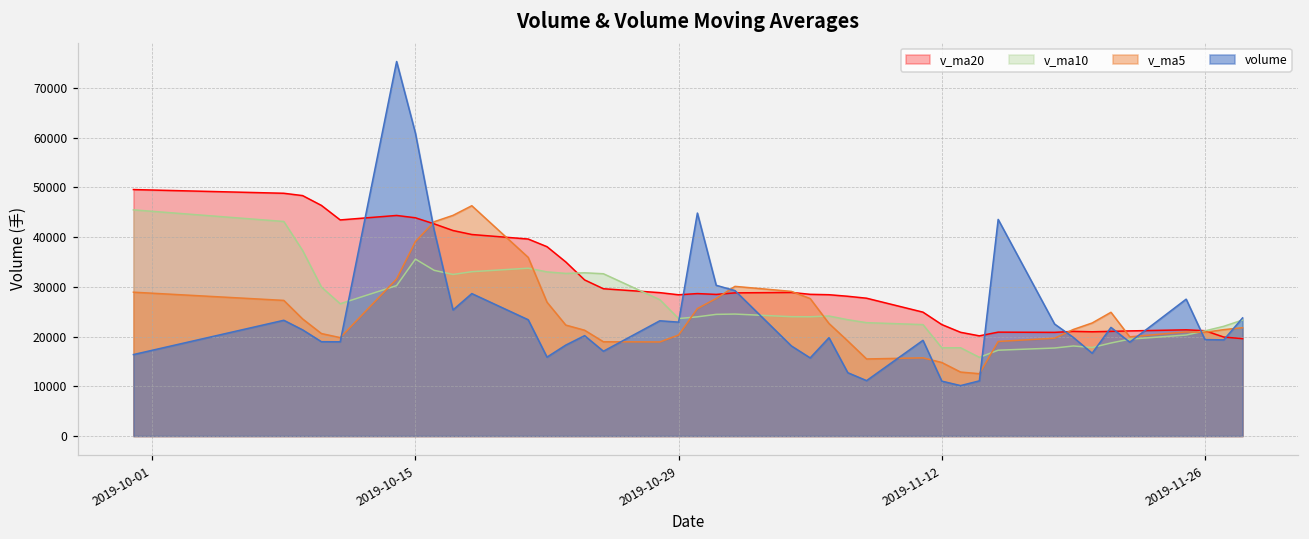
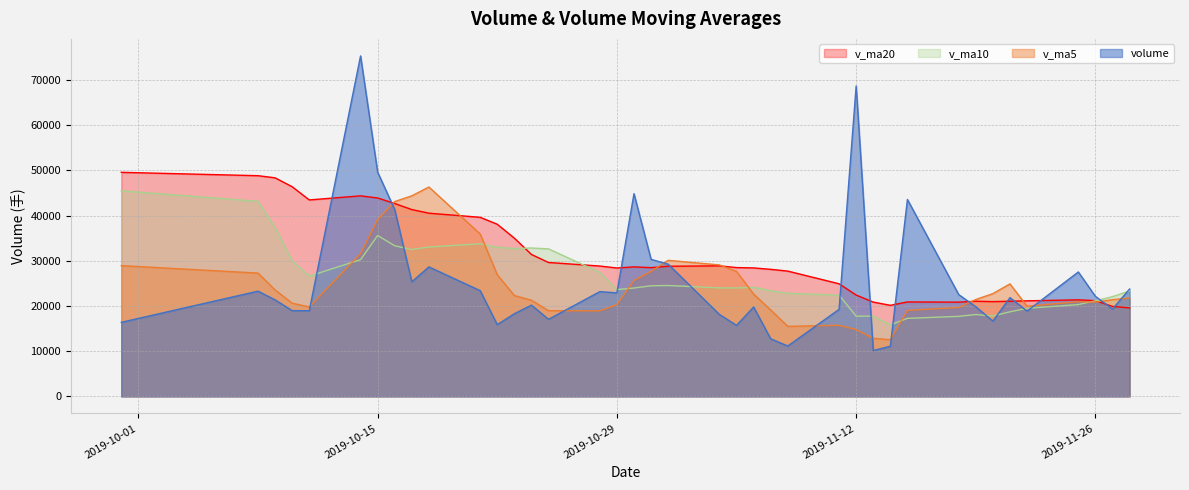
  {
    "v_ma10": {
      "2019-10-15": 36000,
      "2019-10-29": 24000,
      "2019-11-12": 18000
    },
    "volume": {
-     "2019-10-15": 61000,
+     "2019-10-15": 50000,
      "2019-10-29": 23000,
-     "2019-11-12": 11000,
-     "2019-11-26": 19000
+     "2019-11-12": 69000,
+     "2019-11-26": 22000
    }
  }
